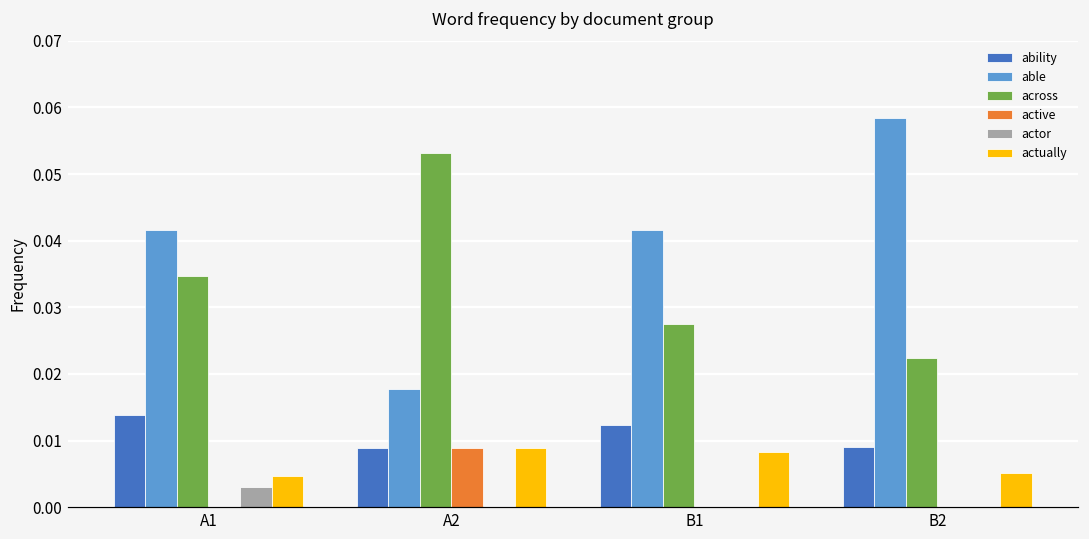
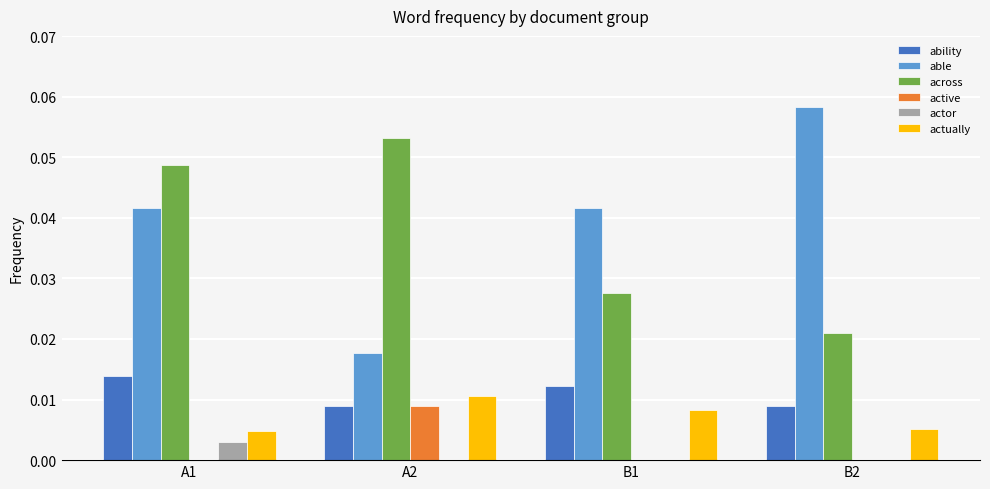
  {
    "across": {
-     "A1": 0.035,
+     "A1": 0.049,
      "A2": 0.053,
      "B1": 0.028,
-     "B2": 0.022
+     "B2": 0.021
    },
    "active": {
      "A1": 0.000,
      "A2": 0.009,
      "B1": 0.000,
      "B2": 0.000
    },
    "actor": {
      "A1": 0.003,
      "A2": 0.000,
      "B1": 0.000,
      "B2": 0.000
    },
    "actually": {
      "A1": 0.005,
-     "A2": 0.009,
+     "A2": 0.011,
      "B1": 0.008,
      "B2": 0.005
    }
  }
